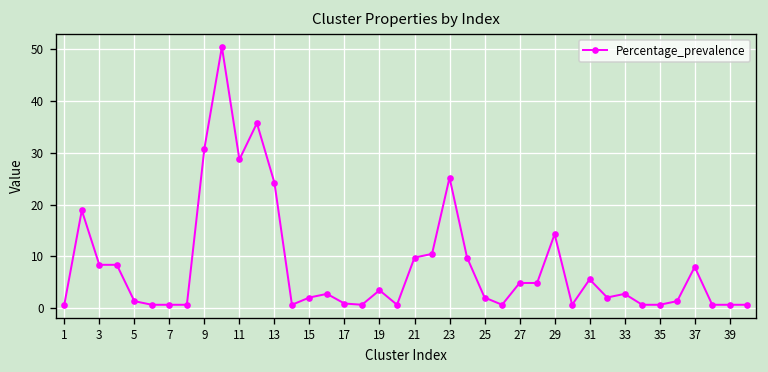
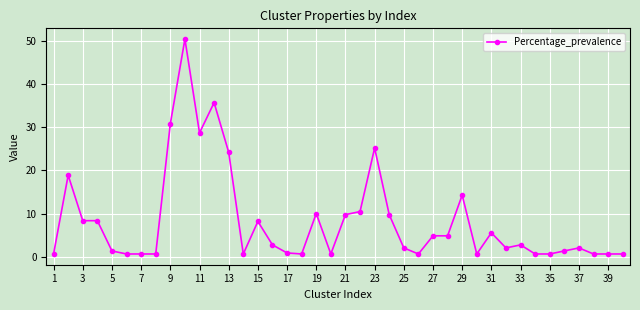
  {
    "1": 1,
    "3": 8,
    "5": 1,
    "7": 1,
    "9": 31,
    "11": 29,
    "13": 24,
-   "15": 2,
+   "15": 8,
    "17": 1,
-   "19": 3,
+   "19": 10,
    "21": 10,
    "23": 25,
    "25": 2,
    "27": 5,
    "29": 14,
    "31": 6,
    "33": 3,
    "35": 1,
-   "37": 8,
+   "37": 2,
    "39": 1
  }
